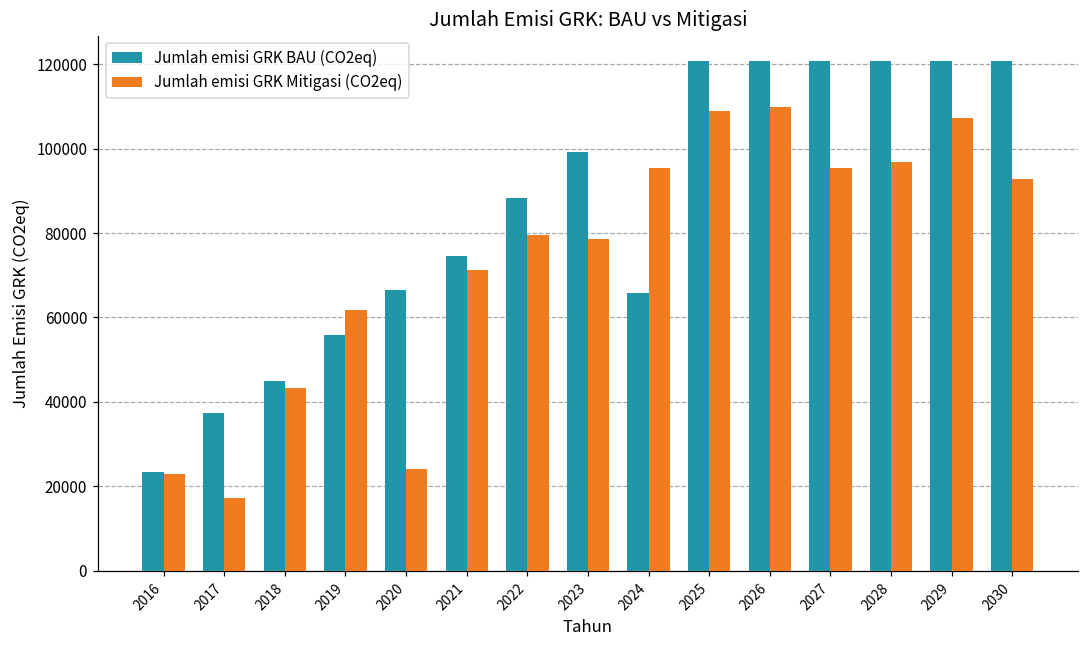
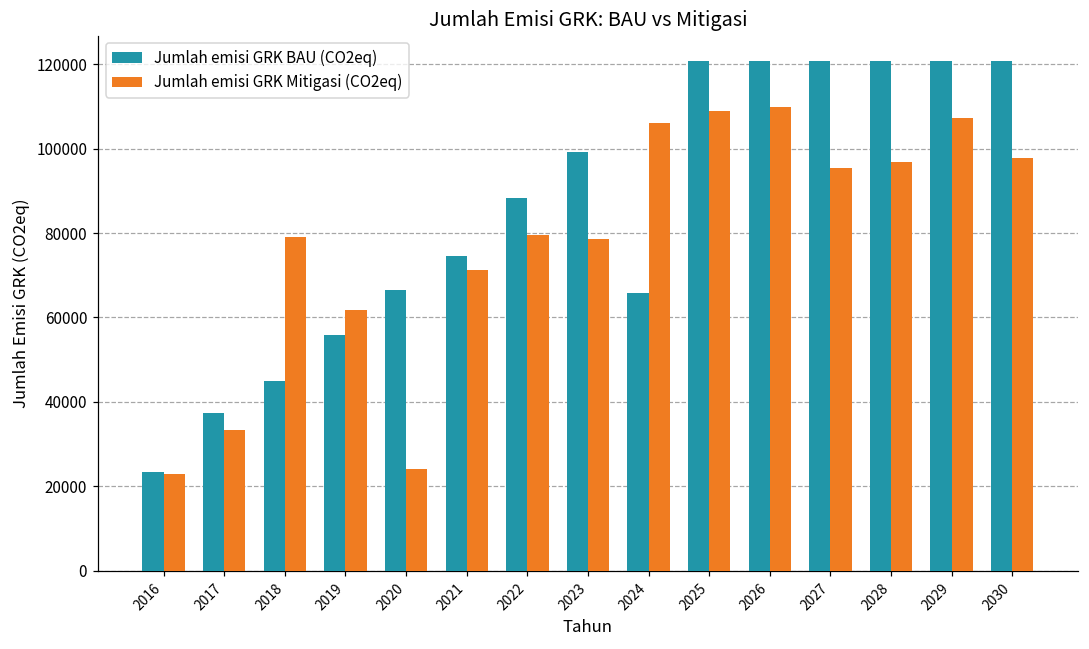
  {
    "Jumlah emisi GRK BAU (CO2eq)": {
      "2016": 23000,
      "2017": 37000,
      "2018": 45000,
      "2019": 56000,
      "2020": 67000,
      "2021": 75000,
      "2022": 88000,
      "2023": 99000,
      "2024": 66000,
      "2025": 121000,
      "2026": 121000,
      "2027": 121000,
      "2028": 121000,
      "2029": 121000,
      "2030": 121000
    },
    "Jumlah emisi GRK Mitigasi (CO2eq)": {
      "2016": 23000,
-     "2017": 17000,
-     "2018": 43000,
+     "2017": 33000,
+     "2018": 79000,
      "2019": 62000,
      "2020": 24000,
      "2021": 71000,
      "2022": 80000,
      "2023": 79000,
-     "2024": 96000,
+     "2024": 106000,
      "2025": 109000,
      "2026": 110000,
      "2027": 95000,
      "2028": 97000,
      "2029": 107000,
-     "2030": 93000
+     "2030": 98000
    }
  }
